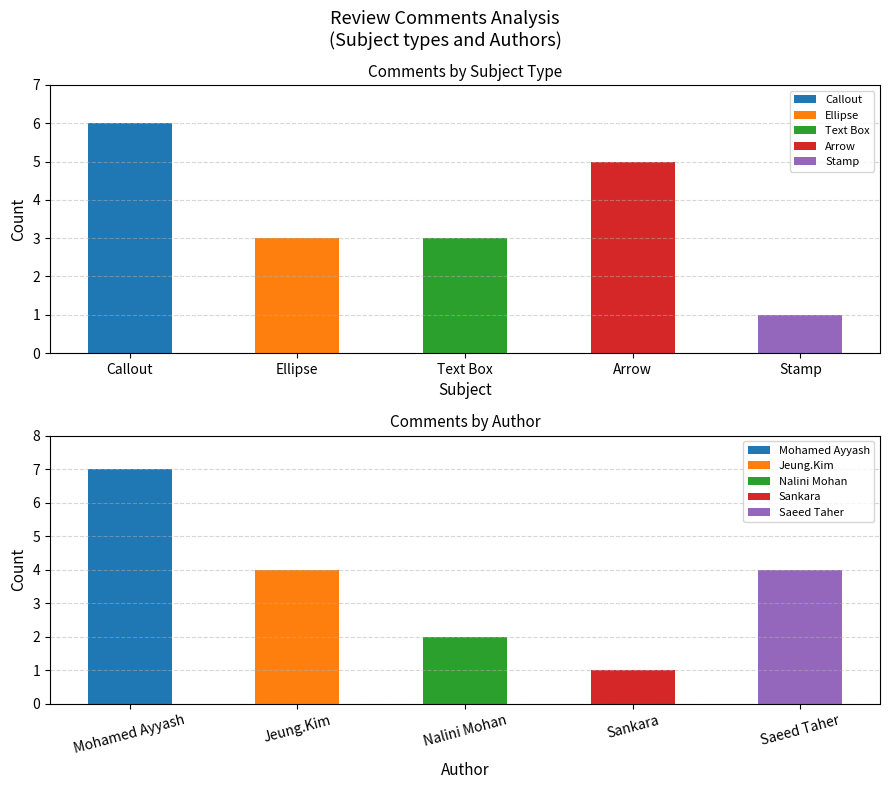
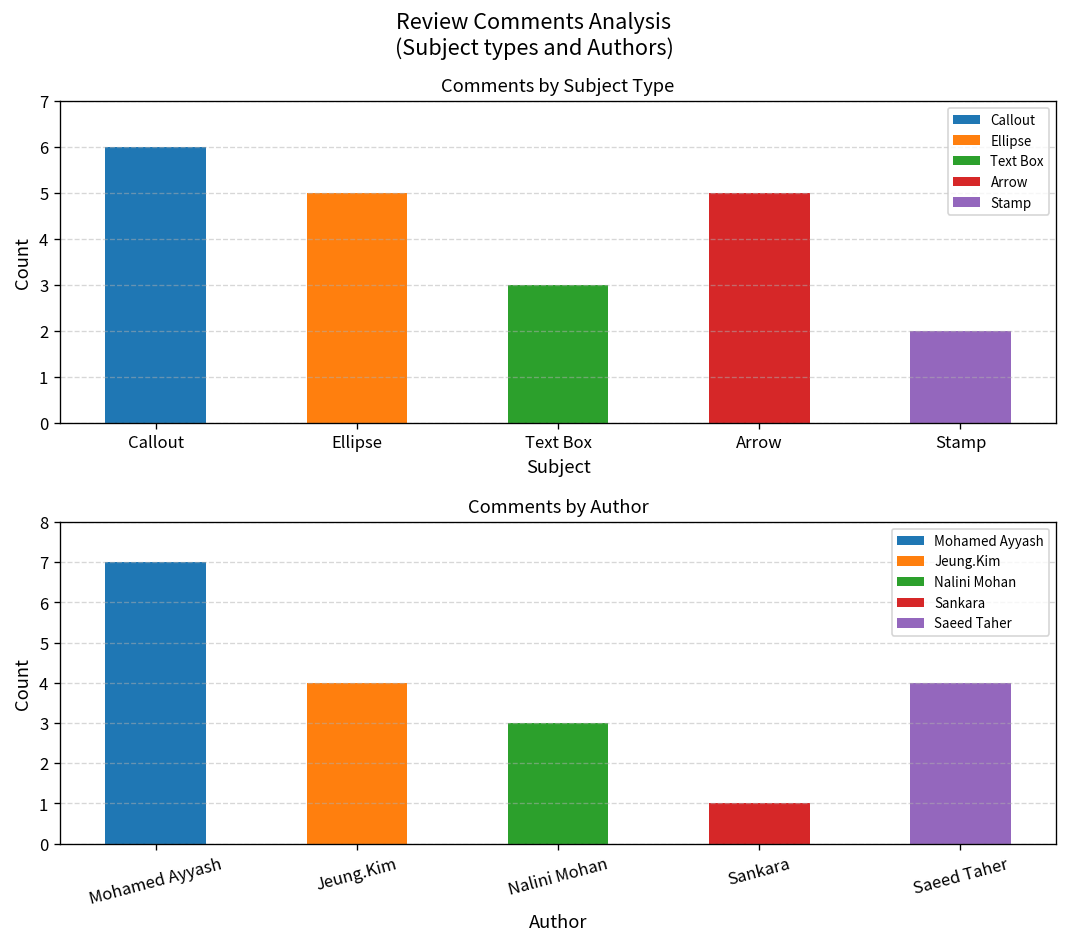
  {
    "Comments by Subject Type": {
      "Callout": 6,
-     "Ellipse": 3,
+     "Ellipse": 5,
      "Text Box": 3,
      "Arrow": 5,
-     "Stamp": 1
+     "Stamp": 2
    },
    "Comments by Author": {
      "Mohamed Ayyash": 7,
      "Jeung.Kim": 4,
-     "Nalini Mohan": 2,
+     "Nalini Mohan": 3,
      "Sankara": 1,
      "Saeed Taher": 4
    }
  }
